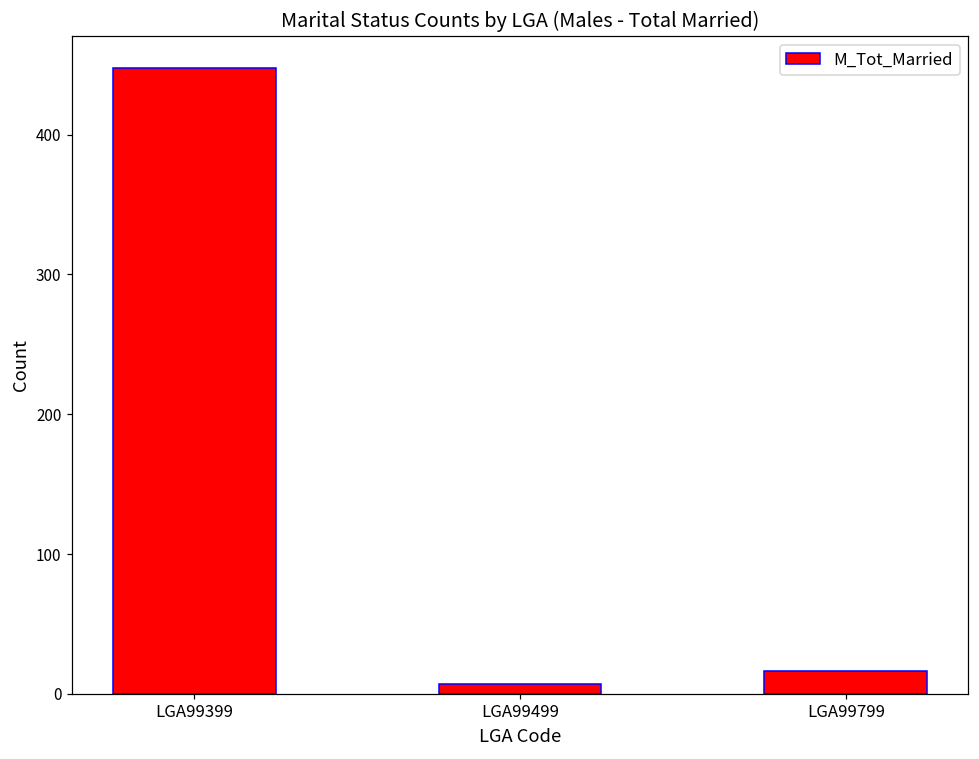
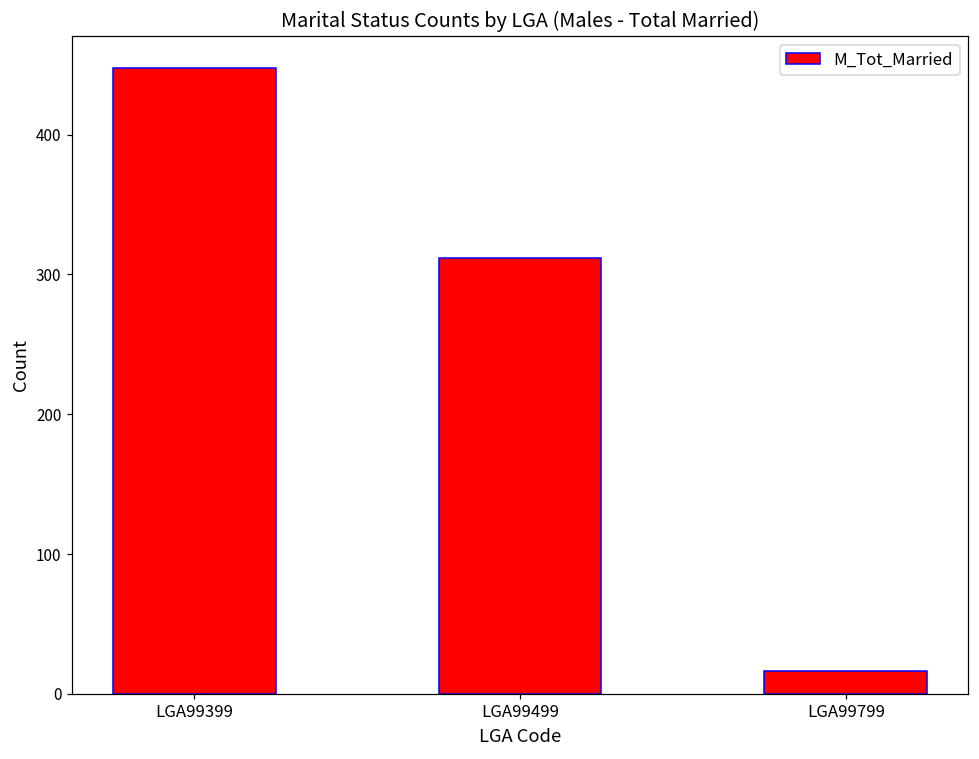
  {
    "LGA99399": 448,
-   "LGA99499": 7,
+   "LGA99499": 312,
    "LGA99799": 16
  }
